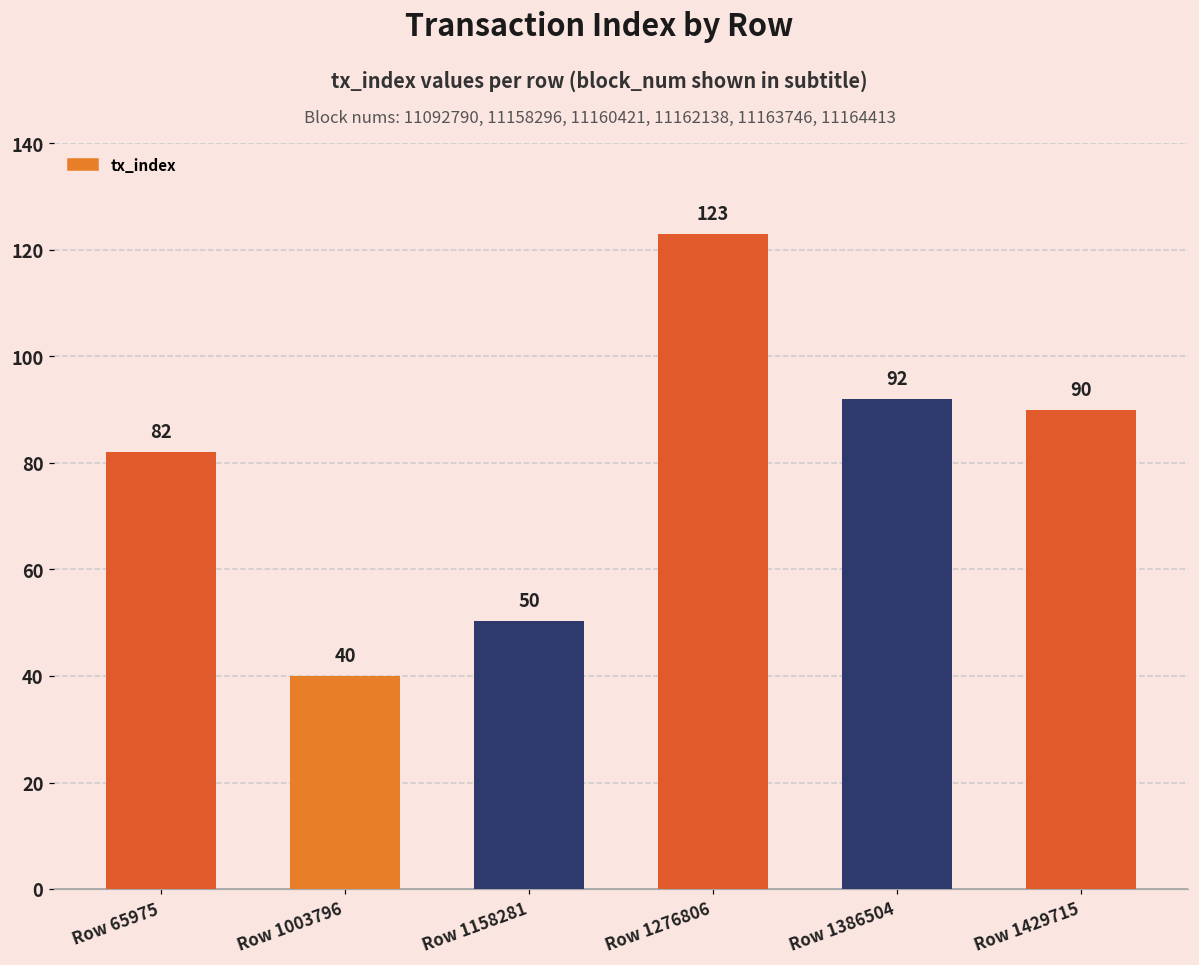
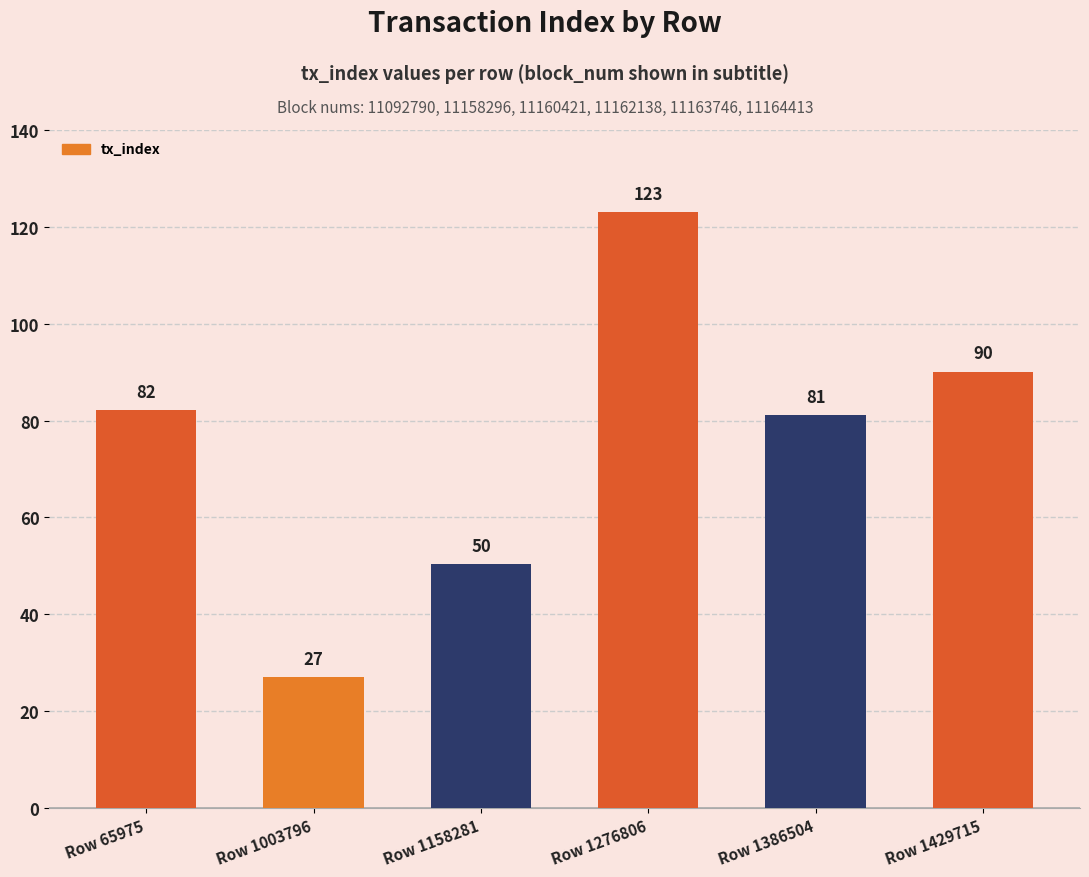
  {
    "Row 65975": 82,
-   "Row 1003796": 40,
+   "Row 1003796": 27,
    "Row 1158281": 50,
    "Row 1276806": 123,
-   "Row 1386504": 92,
+   "Row 1386504": 81,
    "Row 1429715": 90
  }
